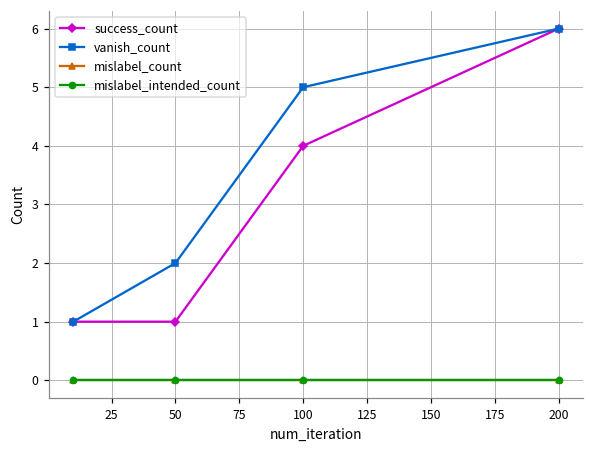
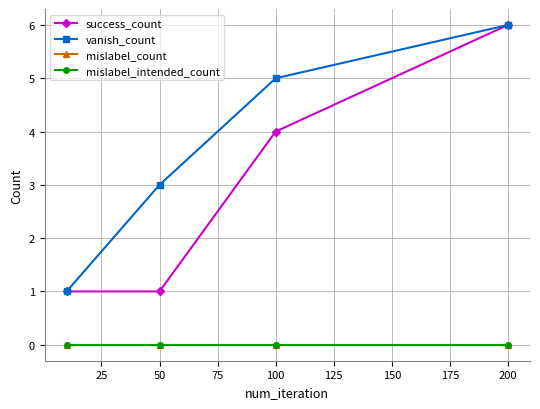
  {
    "success_count": {
      "50": 1,
      "100": 4
    },
    "vanish_count": {
-     "50": 2,
+     "50": 3,
      "100": 5
    },
    "mislabel_intended_count": {
      "50": 0,
      "100": 0,
      "200": 0
    }
  }
